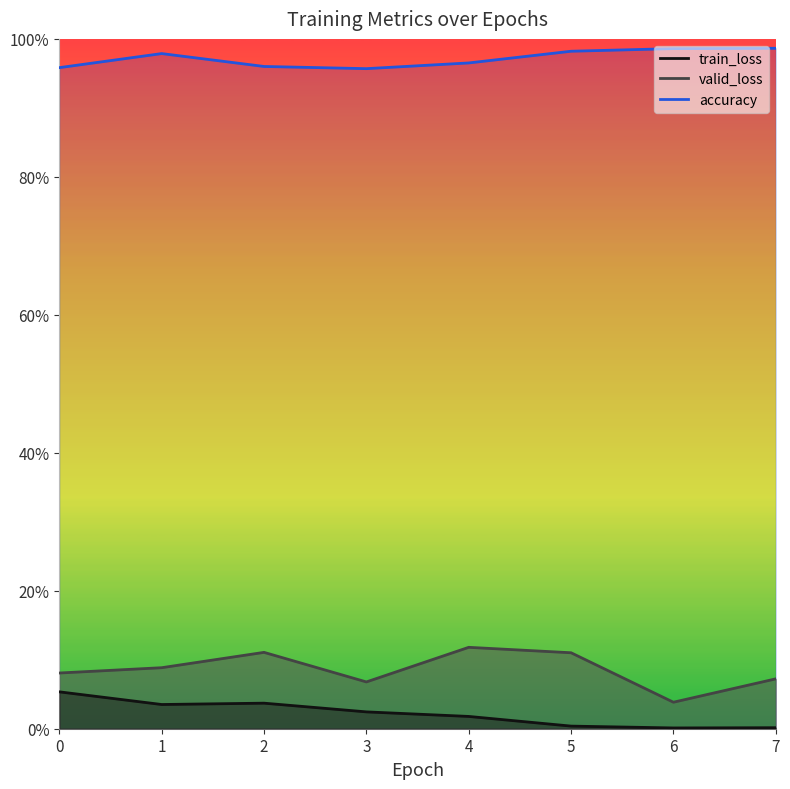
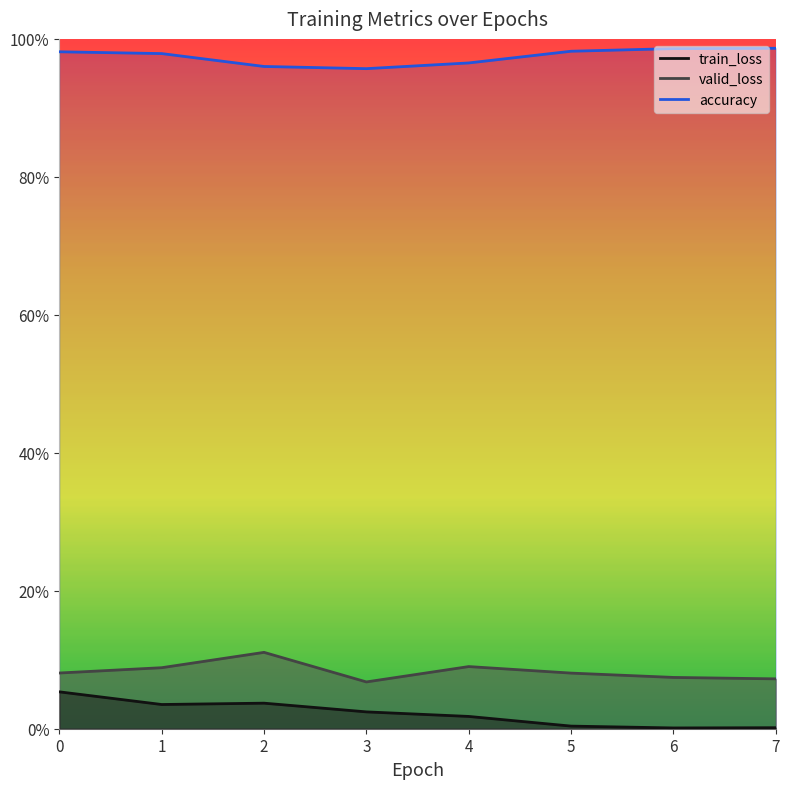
  {
    "train_loss": {
      "0": "5%",
      "1": "4%",
      "2": "4%",
      "3": "2%",
      "4": "2%",
      "5": "0%",
      "6": "0%",
      "7": "0%"
    },
    "valid_loss": {
      "0": "8%",
      "1": "9%",
      "2": "11%",
      "3": "7%",
-     "4": "12%",
-     "5": "11%",
-     "6": "4%",
+     "4": "9%",
+     "5": "8%",
+     "6": "7%",
      "7": "7%"
    },
    "accuracy": {
-     "0": "96%",
+     "0": "98%",
      "1": "98%",
      "2": "96%",
      "3": "96%",
      "4": "97%",
      "5": "98%",
      "7": "99%"
    }
  }
